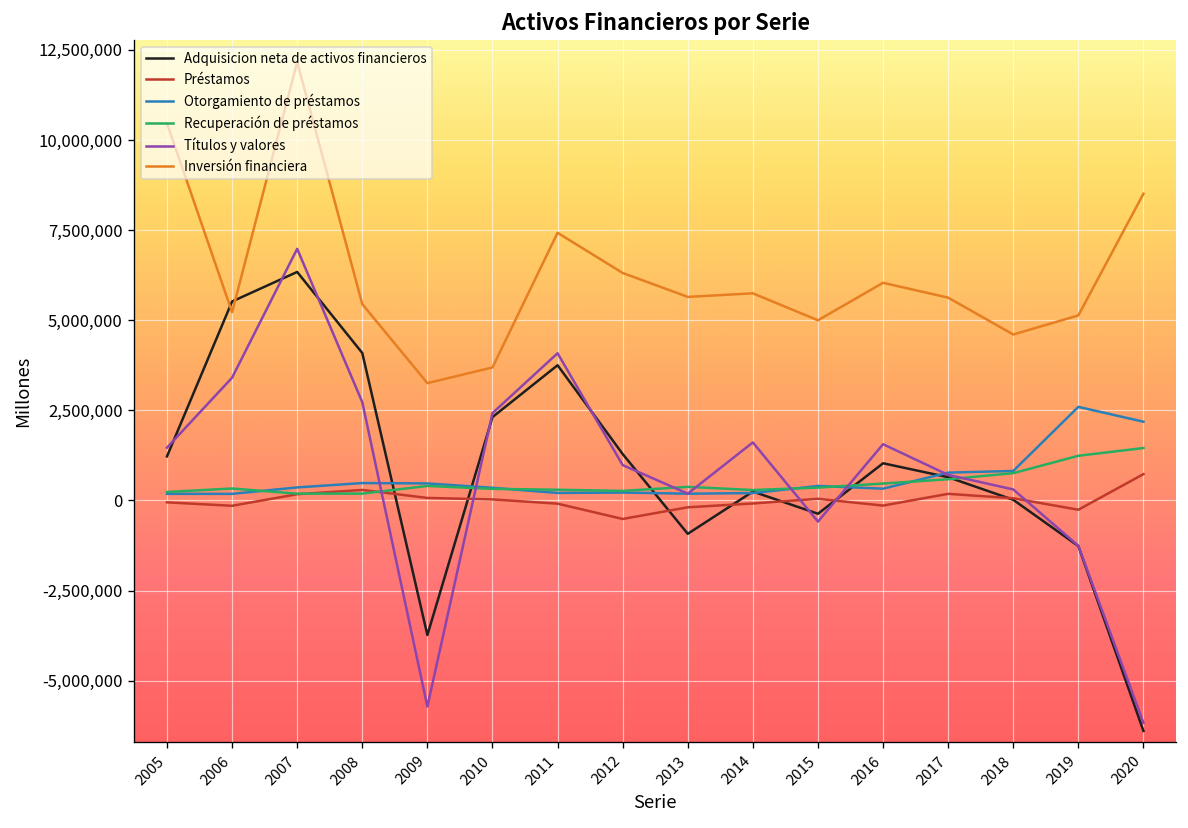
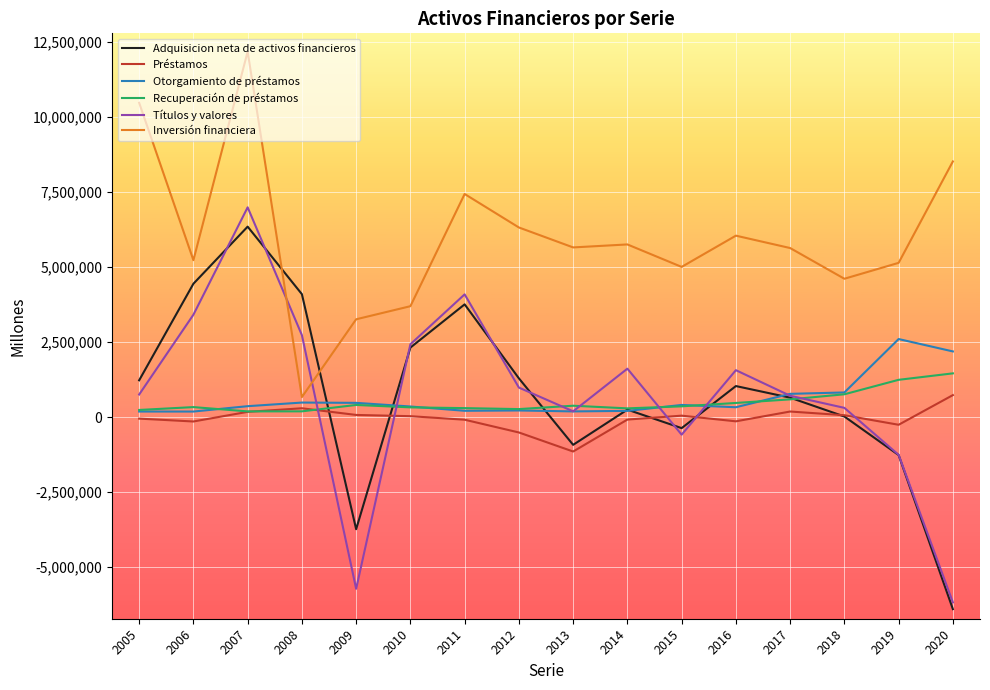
  {
    "Adquisicion neta de activos financieros": {
      "2005": "1,200,000",
-     "2006": "5,500,000",
+     "2006": "4,400,000",
      "2007": "6,300,000",
      "2008": "4,100,000",
      "2009": "-3,700,000",
      "2010": "2,300,000",
      "2011": "3,800,000",
      "2012": "1,300,000",
      "2013": "-900,000",
      "2015": "-400,000",
      "2016": "1,000,000",
      "2020": "-6,400,000"
    },
    "Préstamos": {
      "2005": "-100,000",
      "2006": "-100,000",
      "2008": "300,000",
      "2009": "100,000",
      "2010": "0",
      "2011": "-100,000",
      "2012": "-500,000",
-     "2013": "-200,000",
+     "2013": "-1,100,000",
      "2014": "-100,000",
      "2015": "0",
      "2016": "-100,000",
      "2017": "200,000",
      "2019": "-300,000",
      "2020": "700,000"
    },
    "Otorgamiento de préstamos": {
      "2006": "200,000",
      "2007": "400,000",
      "2008": "500,000",
      "2011": "200,000",
      "2016": "300,000",
      "2019": "2,600,000",
      "2020": "2,200,000"
    },
    "Recuperación de préstamos": {
      "2006": "300,000",
      "2008": "200,000",
      "2011": "300,000",
      "2013": "400,000",
      "2016": "500,000",
      "2019": "1,200,000",
      "2020": "1,500,000"
    },
    "Títulos y valores": {
-     "2005": "1,500,000",
+     "2005": "800,000",
      "2006": "3,400,000",
      "2007": "7,000,000",
      "2008": "2,700,000",
      "2009": "-5,700,000",
      "2010": "2,400,000",
      "2011": "4,100,000",
      "2012": "1,000,000",
      "2014": "1,600,000",
      "2015": "-600,000",
      "2016": "1,600,000",
      "2018": "300,000",
      "2020": "-6,200,000"
    },
    "Inversión financiera": {
      "2006": "5,200,000",
-     "2008": "5,400,000",
+     "2008": "700,000",
      "2009": "3,300,000",
      "2010": "3,700,000",
      "2011": "7,400,000",
      "2012": "6,300,000",
      "2013": "5,600,000",
      "2014": "5,700,000",
      "2015": "5,000,000",
      "2016": "6,000,000",
      "2017": "5,600,000",
      "2018": "4,600,000",
      "2019": "5,100,000",
      "2020": "8,500,000"
    }
  }
